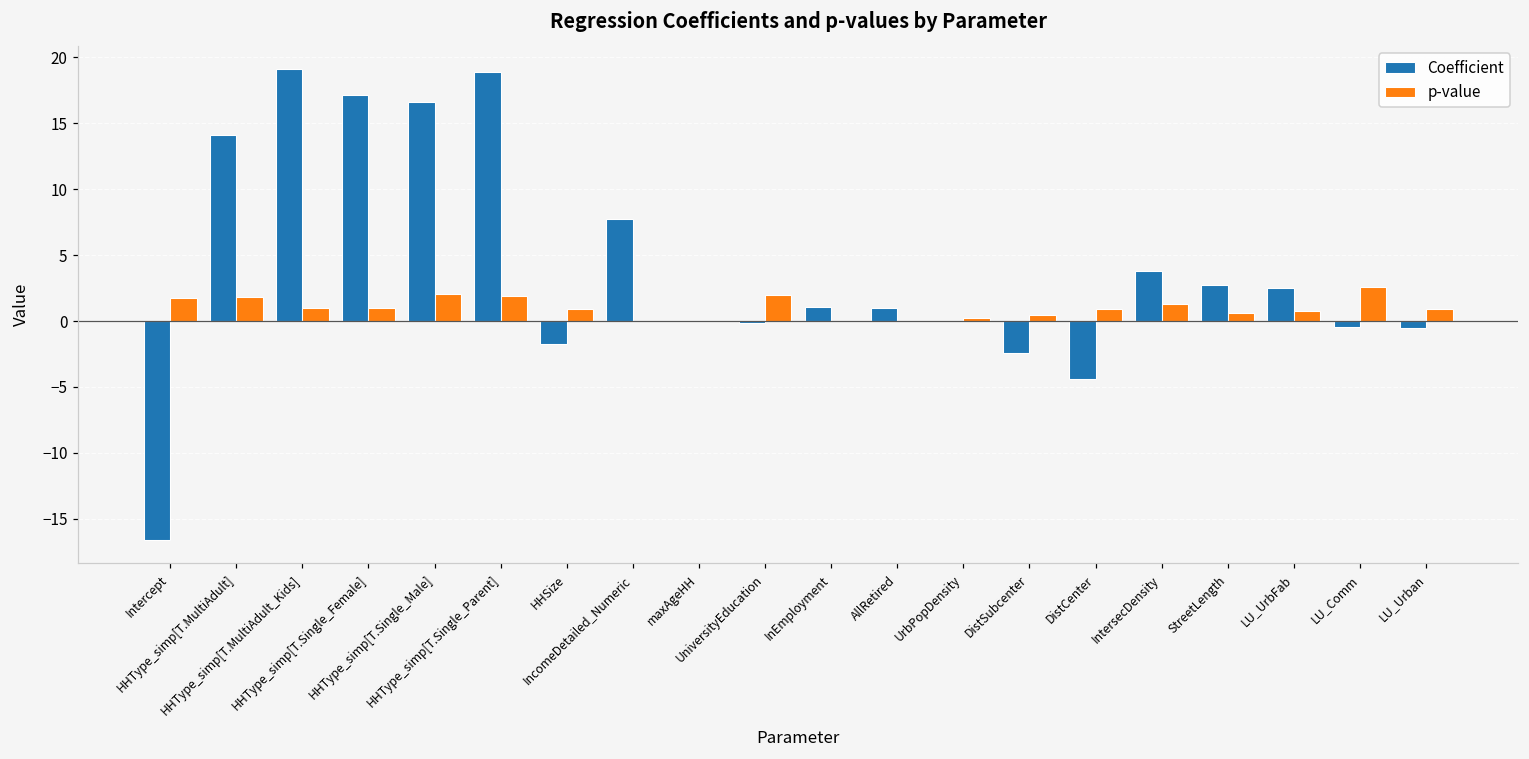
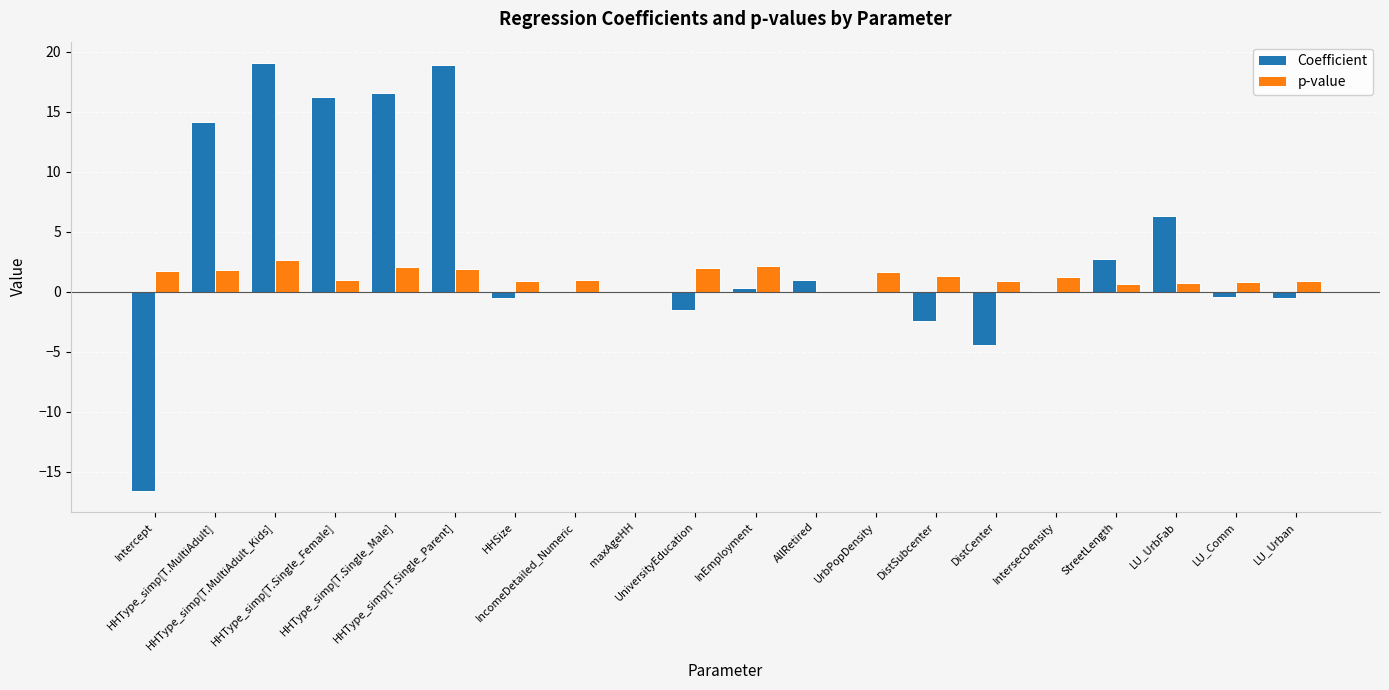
  {
    "Coefficient": {
      "Intercept": -16.6,
      "HHType_simp[T.MultiAdult]": 14.1,
      "HHType_simp[T.MultiAdult_Kids]": 19.1,
-     "HHType_simp[T.Single_Female]": 17.1,
+     "HHType_simp[T.Single_Female]": 16.2,
      "HHType_simp[T.Single_Male]": 16.6,
      "HHType_simp[T.Single_Parent]": 18.9,
-     "HHSize": -1.7,
-     "IncomeDetailed_Numeric": 7.7,
-     "UniversityEducation": -0.2,
-     "InEmployment": 1.1,
+     "HHSize": -0.5,
+     "IncomeDetailed_Numeric": 0.0,
+     "UniversityEducation": -1.5,
+     "InEmployment": 0.4,
      "AllRetired": 1.0,
      "DistSubcenter": -2.5,
      "DistCenter": -4.4,
-     "IntersecDensity": 3.8,
+     "IntersecDensity": 0.0,
      "StreetLength": 2.7,
-     "LU_UrbFab": 2.5,
+     "LU_UrbFab": 6.3,
      "LU_Comm": -0.4,
      "LU_Urban": -0.6
    },
    "p-value": {
      "Intercept": 1.8,
      "HHType_simp[T.MultiAdult]": 1.8,
-     "HHType_simp[T.MultiAdult_Kids]": 1.0,
+     "HHType_simp[T.MultiAdult_Kids]": 2.7,
      "HHType_simp[T.Single_Female]": 1.0,
      "HHType_simp[T.Single_Male]": 2.1,
      "HHType_simp[T.Single_Parent]": 1.9,
      "HHSize": 0.9,
-     "IncomeDetailed_Numeric": 0.0,
+     "IncomeDetailed_Numeric": 0.9,
      "UniversityEducation": 2.0,
-     "InEmployment": 0.0,
-     "UrbPopDensity": 0.2,
-     "DistSubcenter": 0.4,
+     "InEmployment": 2.1,
+     "UrbPopDensity": 1.6,
+     "DistSubcenter": 1.3,
      "DistCenter": 0.9,
      "IntersecDensity": 1.3,
      "StreetLength": 0.6,
      "LU_UrbFab": 0.8,
-     "LU_Comm": 2.6,
+     "LU_Comm": 0.8,
      "LU_Urban": 0.9
    }
  }
